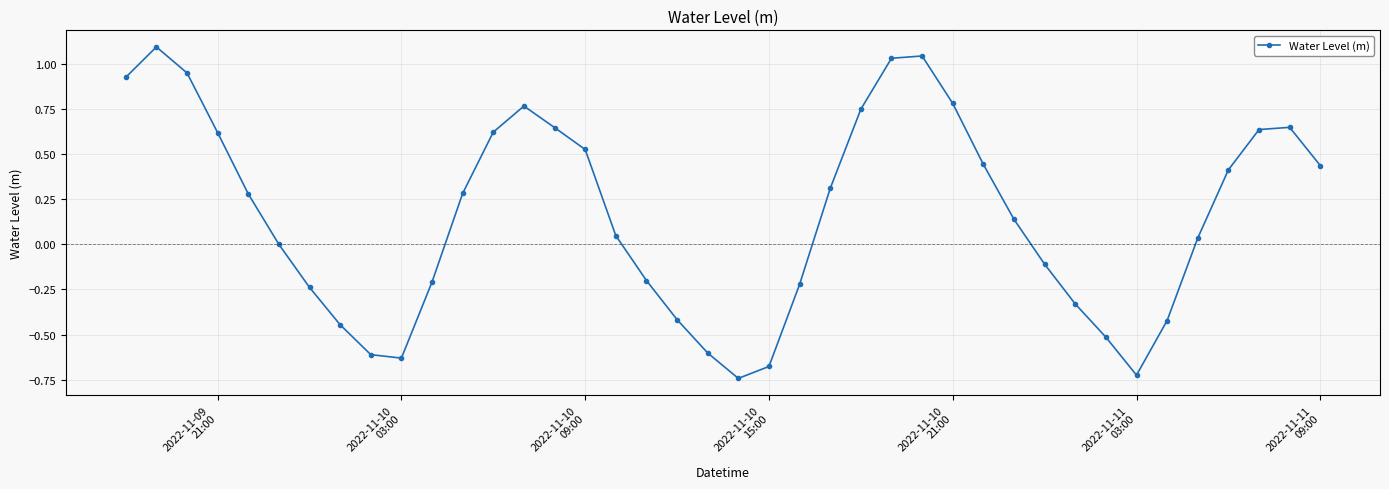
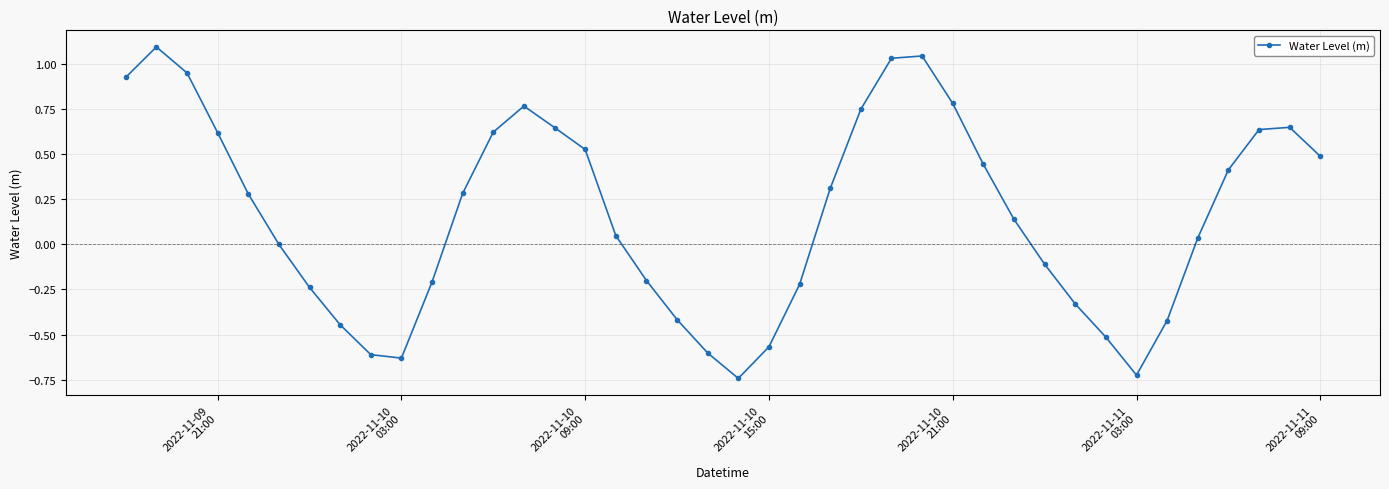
  {
    "2022-11-09 21:00": 0.62,
    "2022-11-10 03:00": -0.63,
    "2022-11-10 09:00": 0.52,
-   "2022-11-10 15:00": -0.68,
+   "2022-11-10 15:00": -0.57,
    "2022-11-10 21:00": 0.78,
    "2022-11-11 03:00": -0.72,
-   "2022-11-11 09:00": 0.44
+   "2022-11-11 09:00": 0.49
  }
